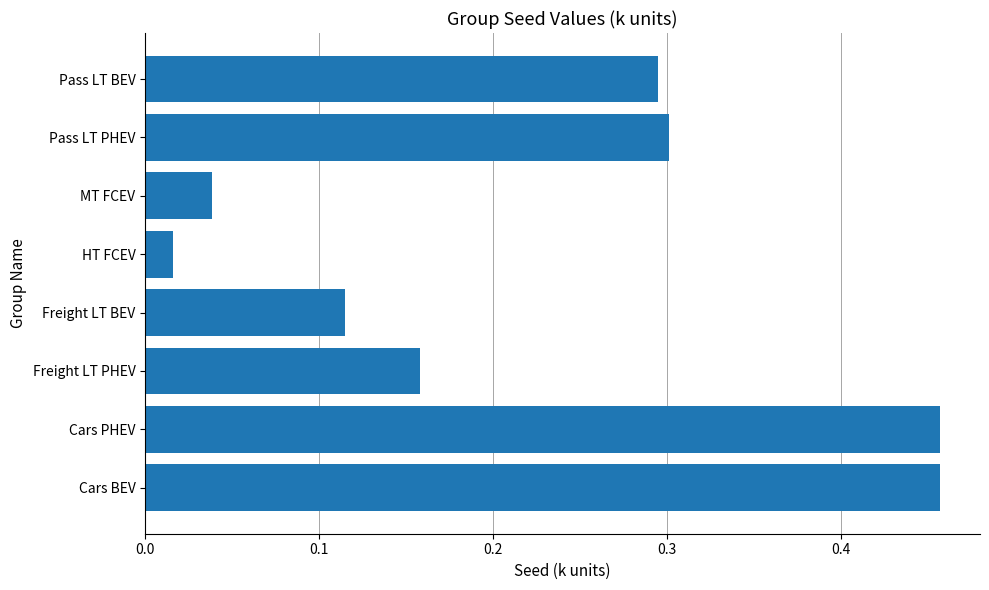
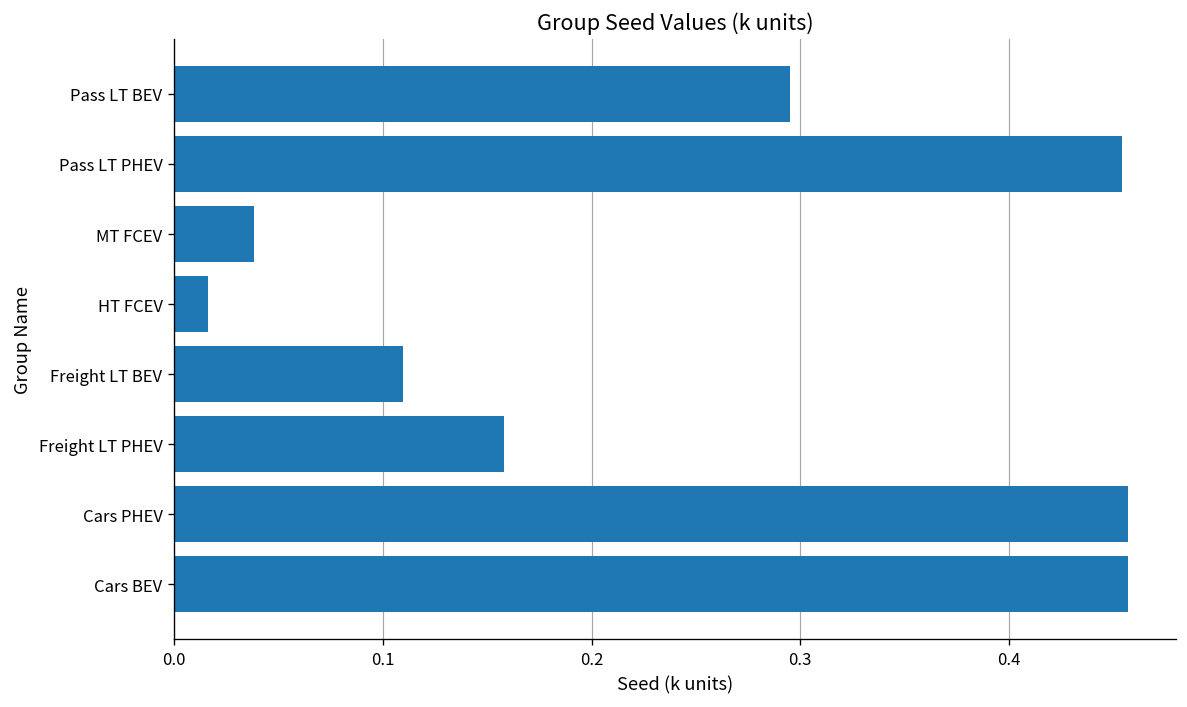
  {
    "Pass LT BEV": 0.295,
-   "Pass LT PHEV": 0.301,
+   "Pass LT PHEV": 0.454,
    "MT FCEV": 0.038,
    "HT FCEV": 0.016,
-   "Freight LT BEV": 0.115,
+   "Freight LT BEV": 0.110,
    "Freight LT PHEV": 0.158,
    "Cars PHEV": 0.457,
    "Cars BEV": 0.457
  }
